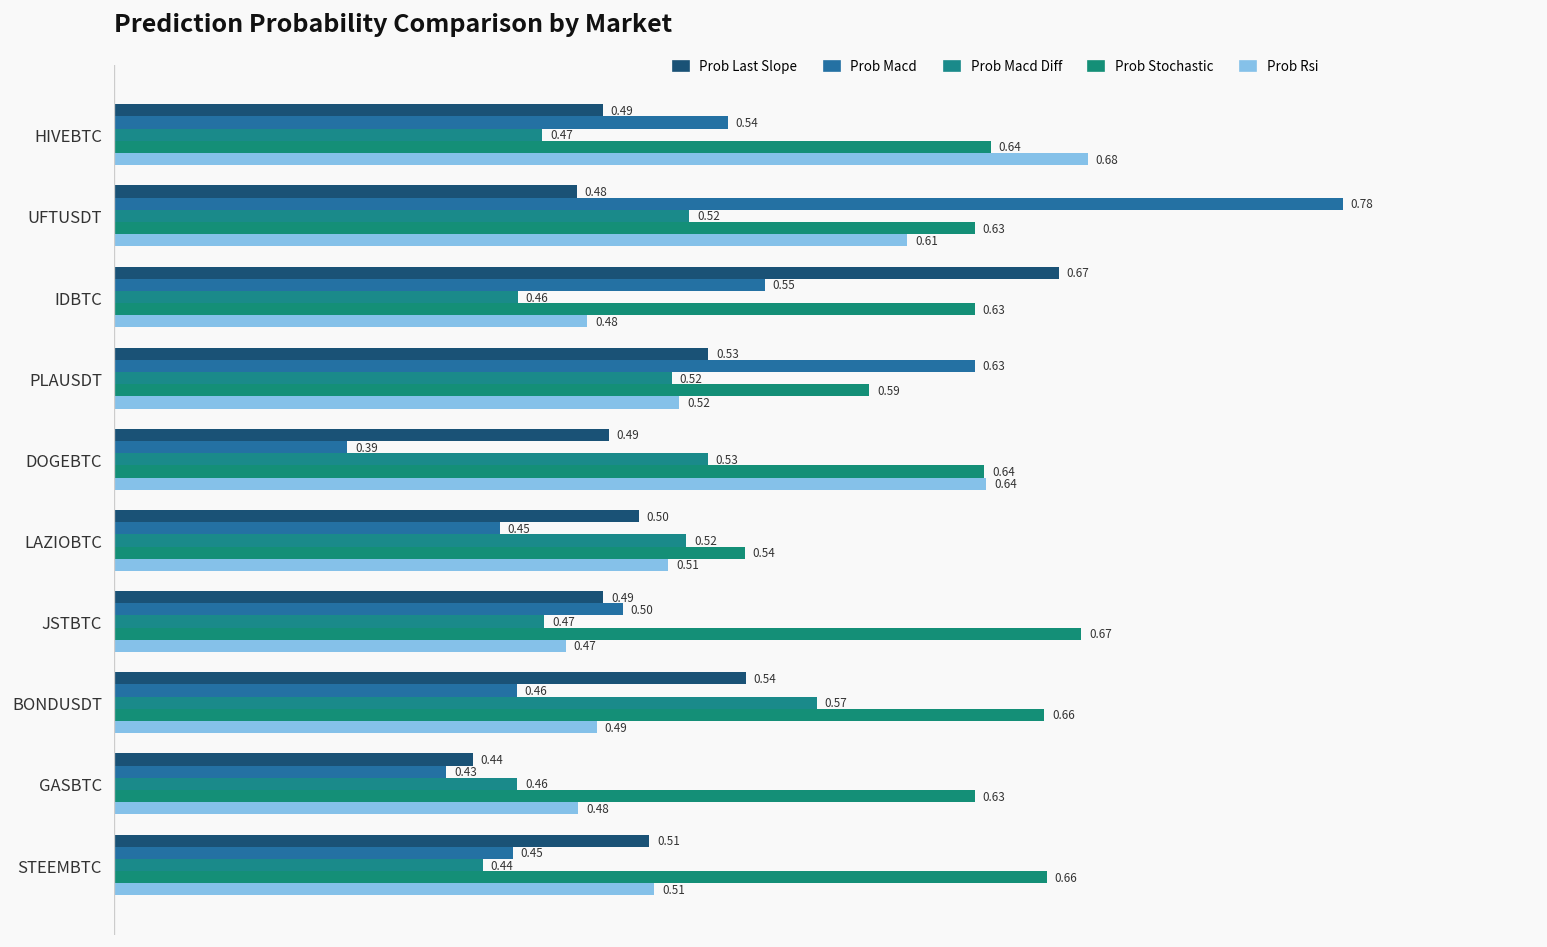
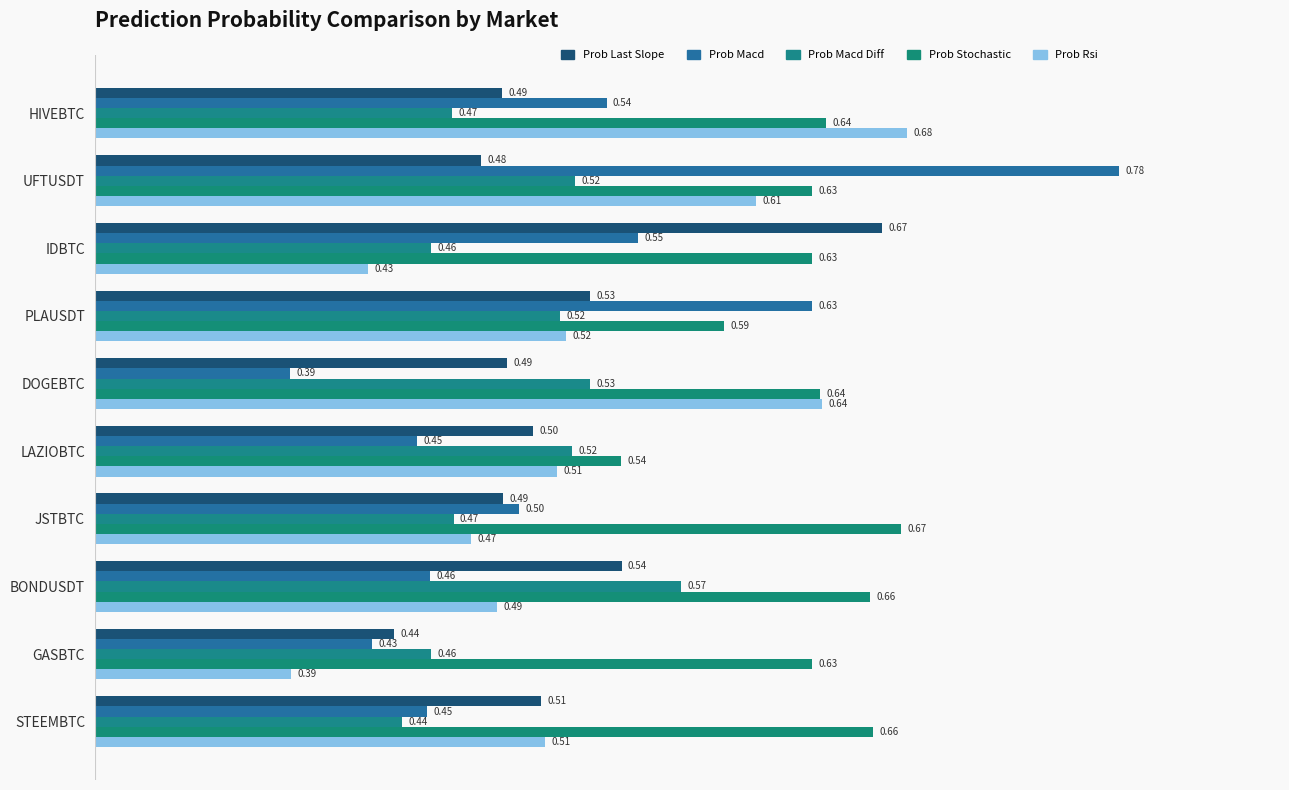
  {
    "Prob Rsi": {
      "HIVEBTC": 0.68,
      "UFTUSDT": 0.61,
-     "IDBTC": 0.48,
+     "IDBTC": 0.43,
      "PLAUSDT": 0.52,
      "DOGEBTC": 0.64,
      "LAZIOBTC": 0.51,
      "JSTBTC": 0.47,
      "BONDUSDT": 0.49,
-     "GASBTC": 0.48,
+     "GASBTC": 0.39,
      "STEEMBTC": 0.51
    }
  }
